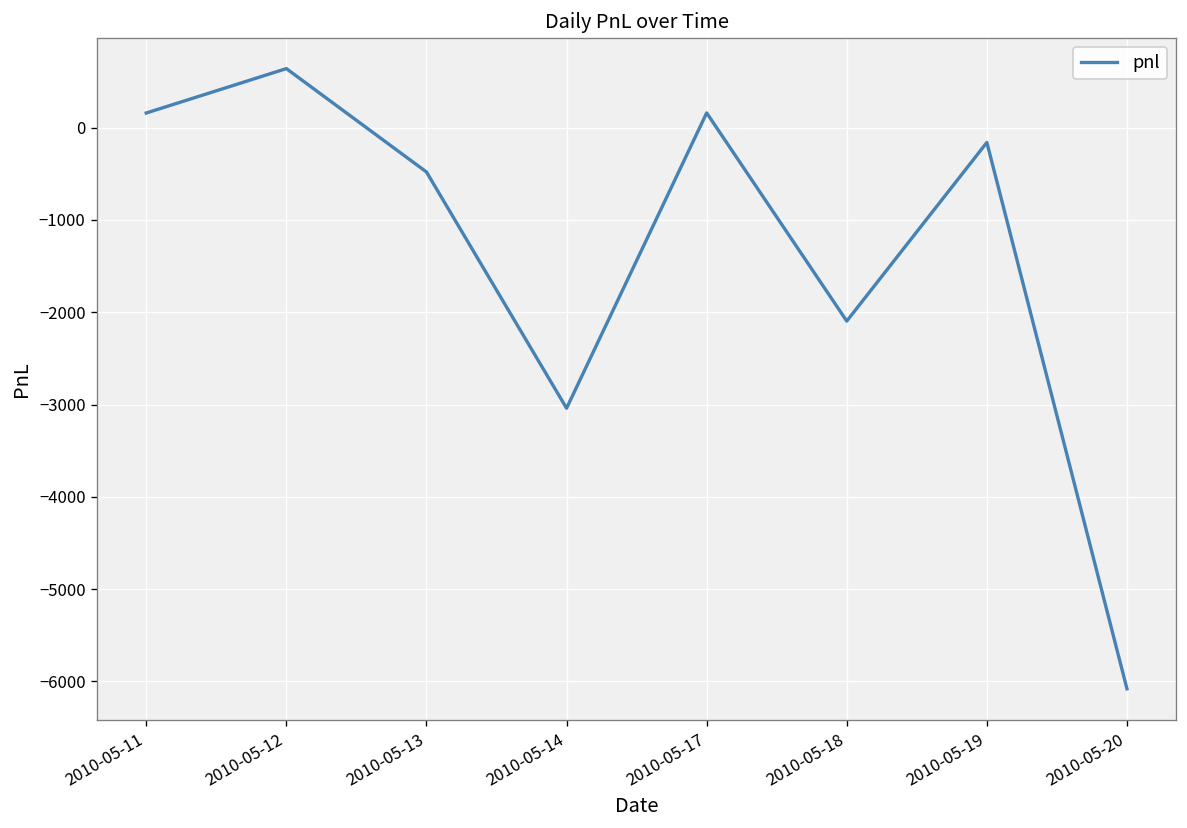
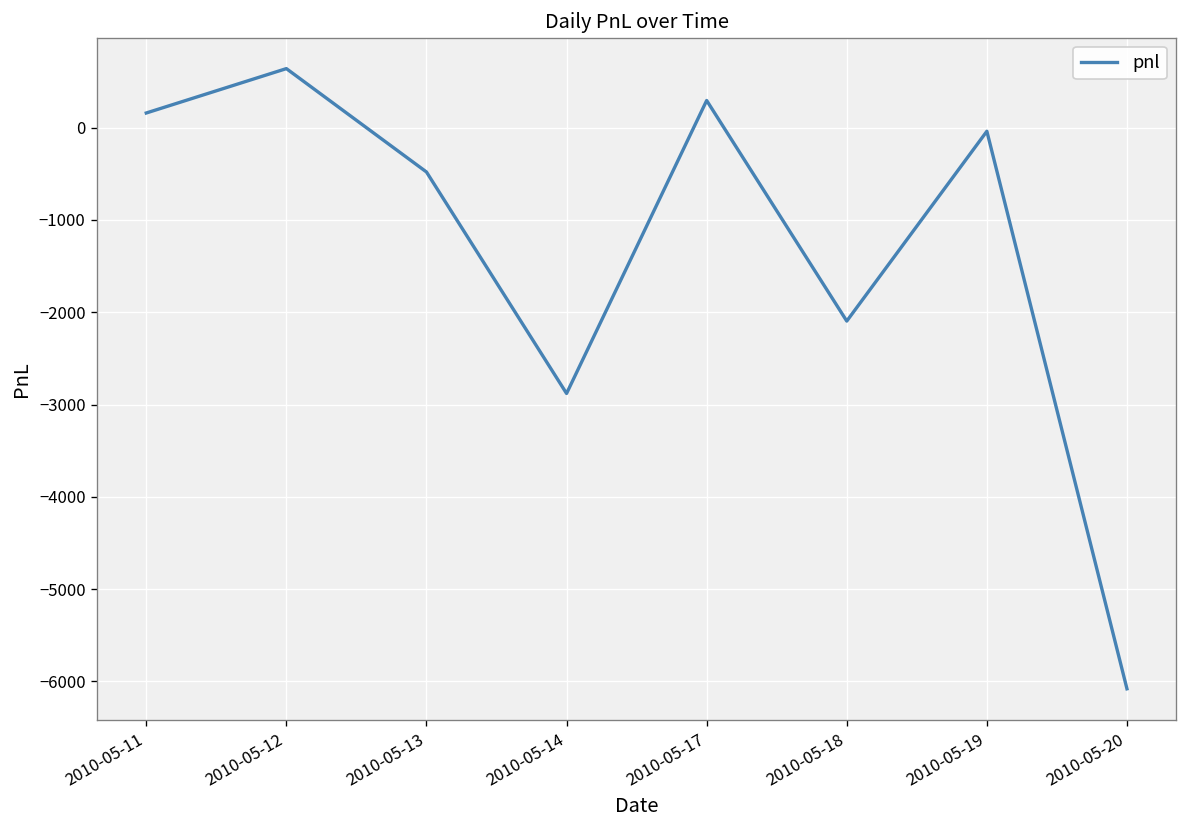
  {
    "2010-05-11": 200,
    "2010-05-12": 600,
    "2010-05-13": -500,
-   "2010-05-14": -3000,
-   "2010-05-17": 200,
+   "2010-05-14": -2900,
+   "2010-05-17": 300,
    "2010-05-18": -2100,
-   "2010-05-19": -200,
+   "2010-05-19": 0,
    "2010-05-20": -6100
  }
